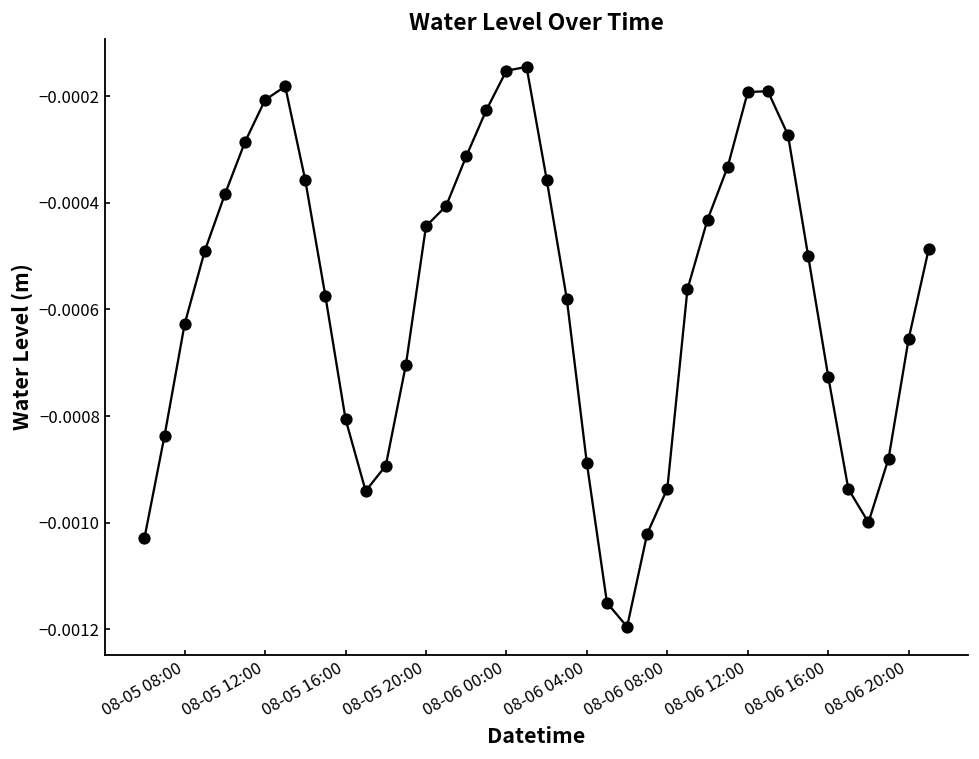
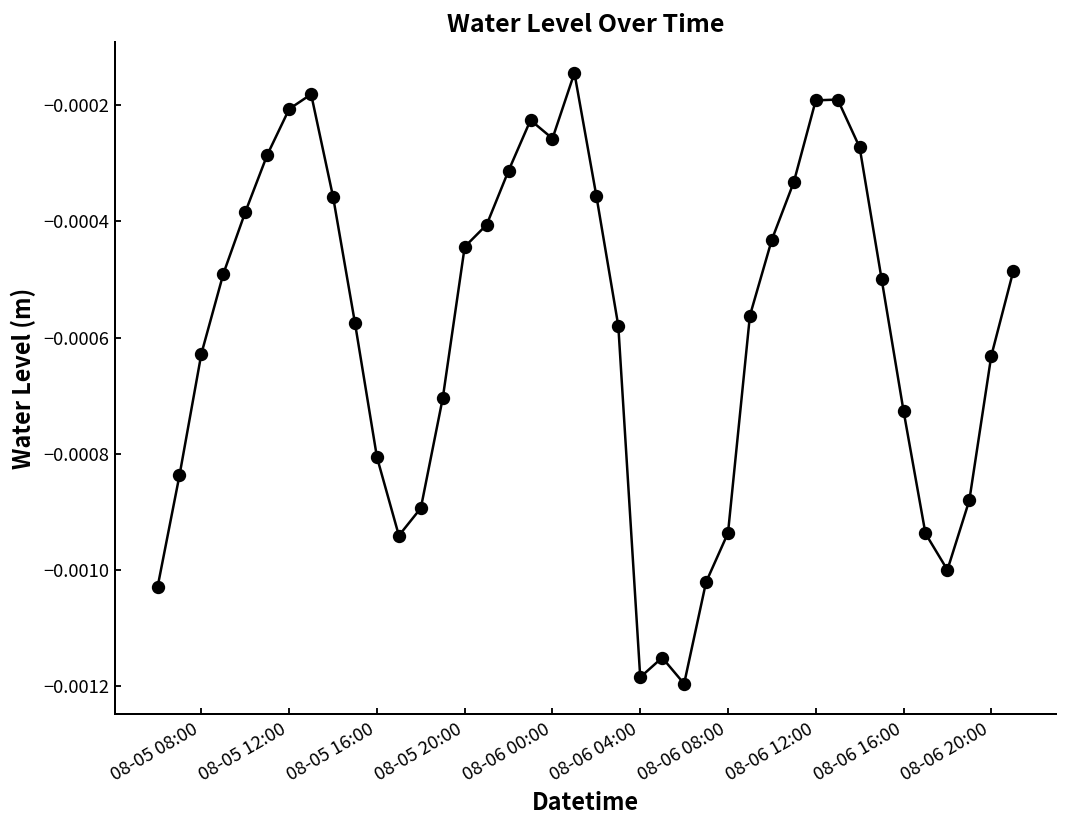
  {
    "08-05 08:00": -0.00063,
    "08-05 12:00": -0.00021,
    "08-05 16:00": -0.00081,
    "08-05 20:00": -0.00044,
-   "08-06 00:00": -0.00015,
-   "08-06 04:00": -0.00089,
+   "08-06 00:00": -0.00026,
+   "08-06 04:00": -0.00118,
    "08-06 08:00": -0.00094,
    "08-06 12:00": -0.00019,
    "08-06 16:00": -0.00073,
-   "08-06 20:00": -0.00066
+   "08-06 20:00": -0.00063
  }
